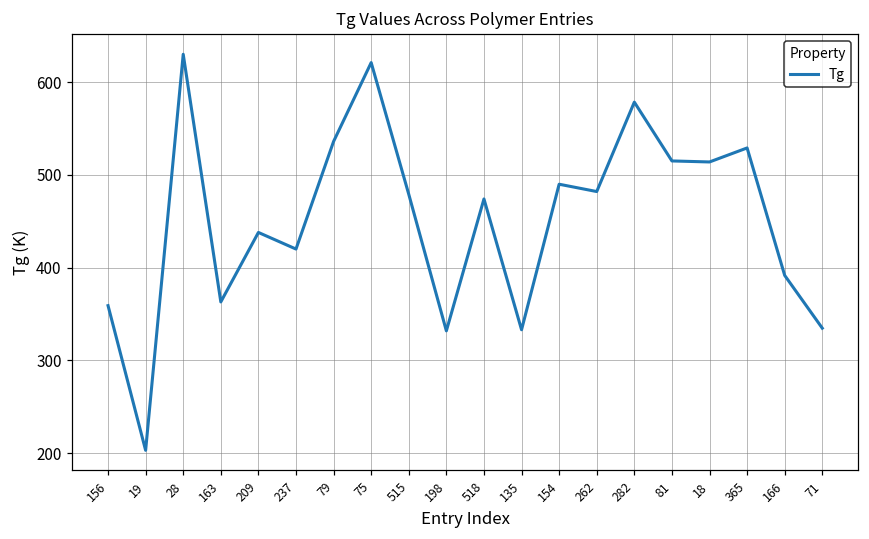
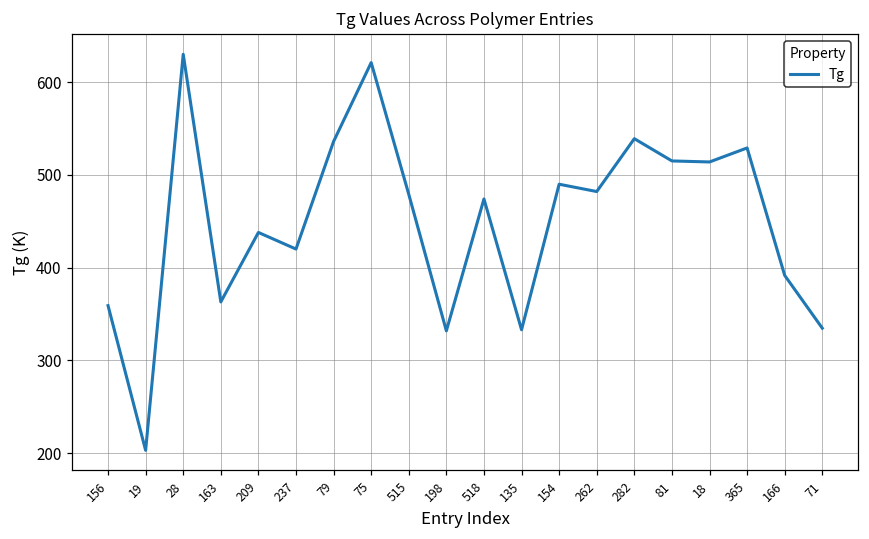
  {
    "156": 360,
    "19": 200,
    "28": 630,
    "163": 360,
    "209": 440,
    "237": 420,
    "79": 540,
    "75": 620,
    "515": 480,
    "198": 330,
    "518": 470,
    "135": 330,
    "154": 490,
    "262": 480,
-   "282": 580,
+   "282": 540,
    "81": 520,
    "18": 510,
    "365": 530,
    "166": 390,
    "71": 330
  }
